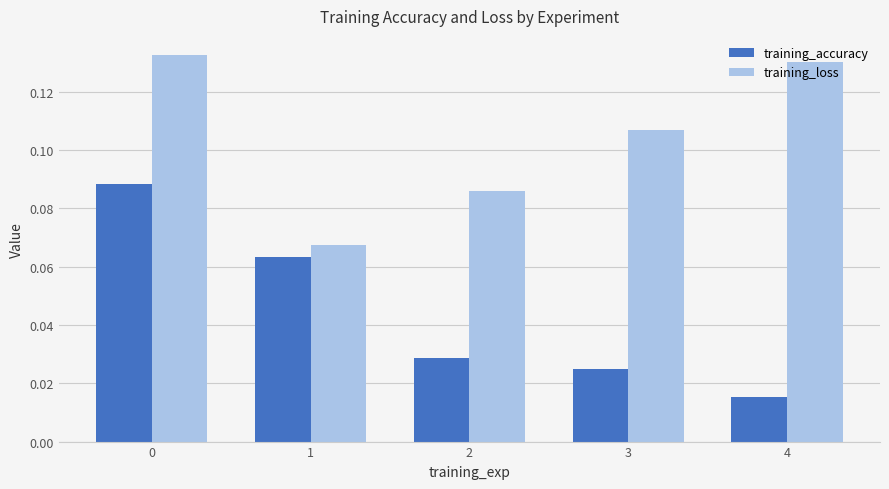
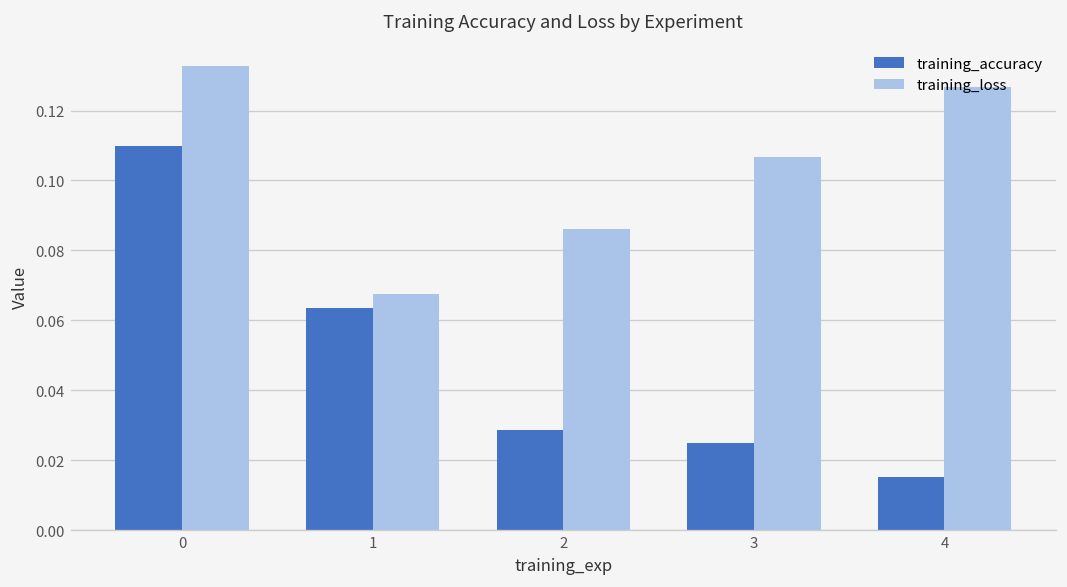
  {
    "training_accuracy": {
-     "0": 0.088,
+     "0": 0.110,
      "1": 0.064,
      "2": 0.029,
      "3": 0.025,
      "4": 0.015
    },
    "training_loss": {
      "0": 0.133,
      "1": 0.068,
      "2": 0.086,
      "3": 0.107,
-     "4": 0.130
+     "4": 0.127
    }
  }
